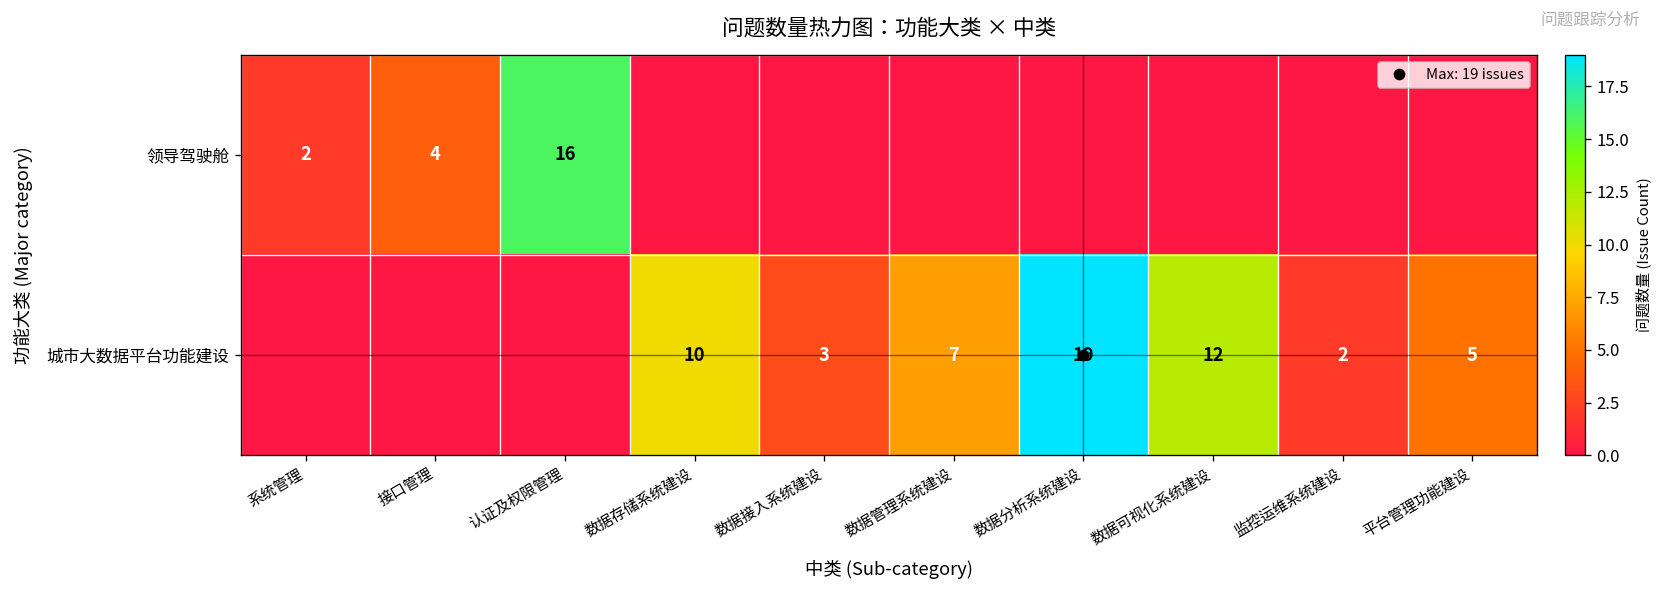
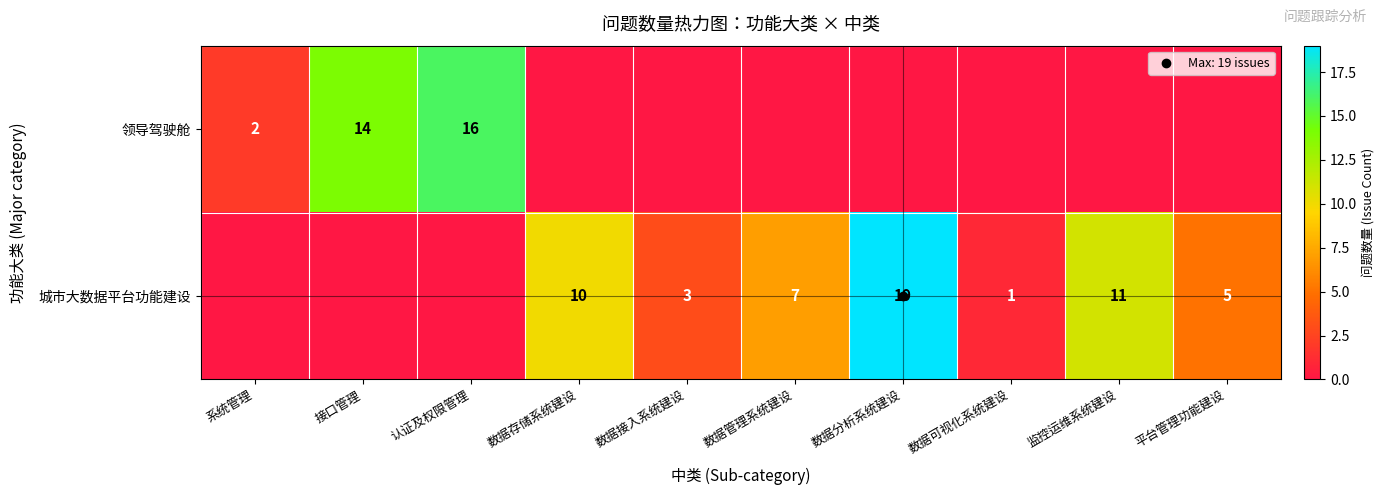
  {
    "领导驾驶舱": {
      "系统管理": 2,
-     "接口管理": 4,
+     "接口管理": 14,
      "认证及权限管理": 16
    },
    "城市大数据平台功能建设": {
      "数据存储系统建设": 10,
      "数据接入系统建设": 3,
      "数据管理系统建设": 7,
-     "数据可视化系统建设": 12,
-     "监控运维系统建设": 2,
+     "数据可视化系统建设": 1,
+     "监控运维系统建设": 11,
      "平台管理功能建设": 5
    }
  }
